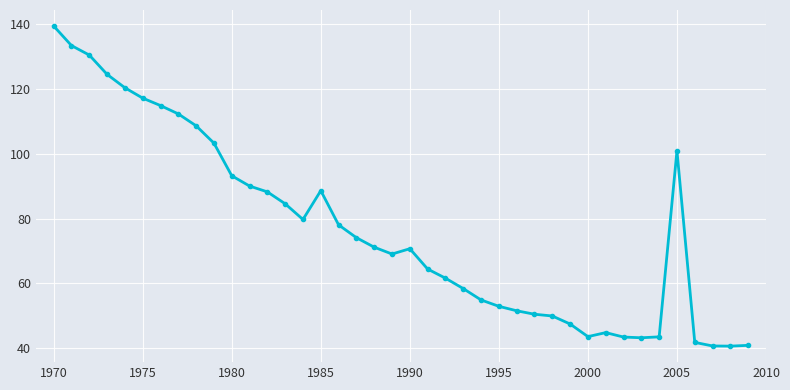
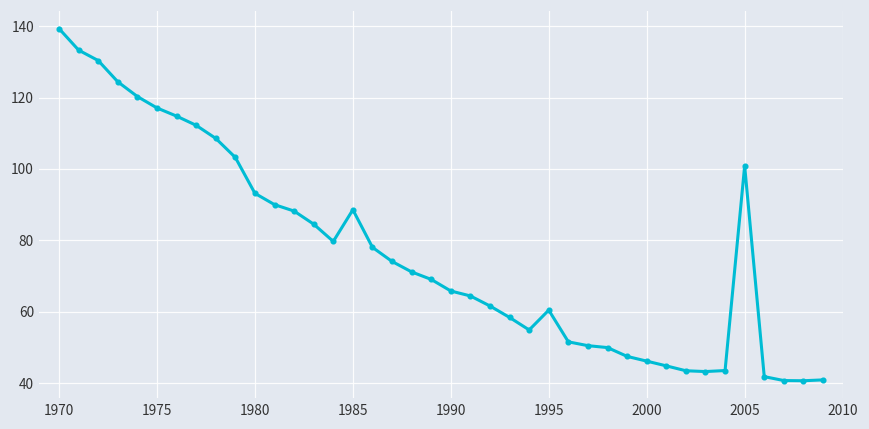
  {
    "1970": 139,
    "1975": 117,
    "1980": 93,
    "1985": 89,
-   "1990": 71,
-   "1995": 53,
-   "2000": 44,
+   "1990": 66,
+   "1995": 60,
+   "2000": 46,
    "2005": 101
  }
